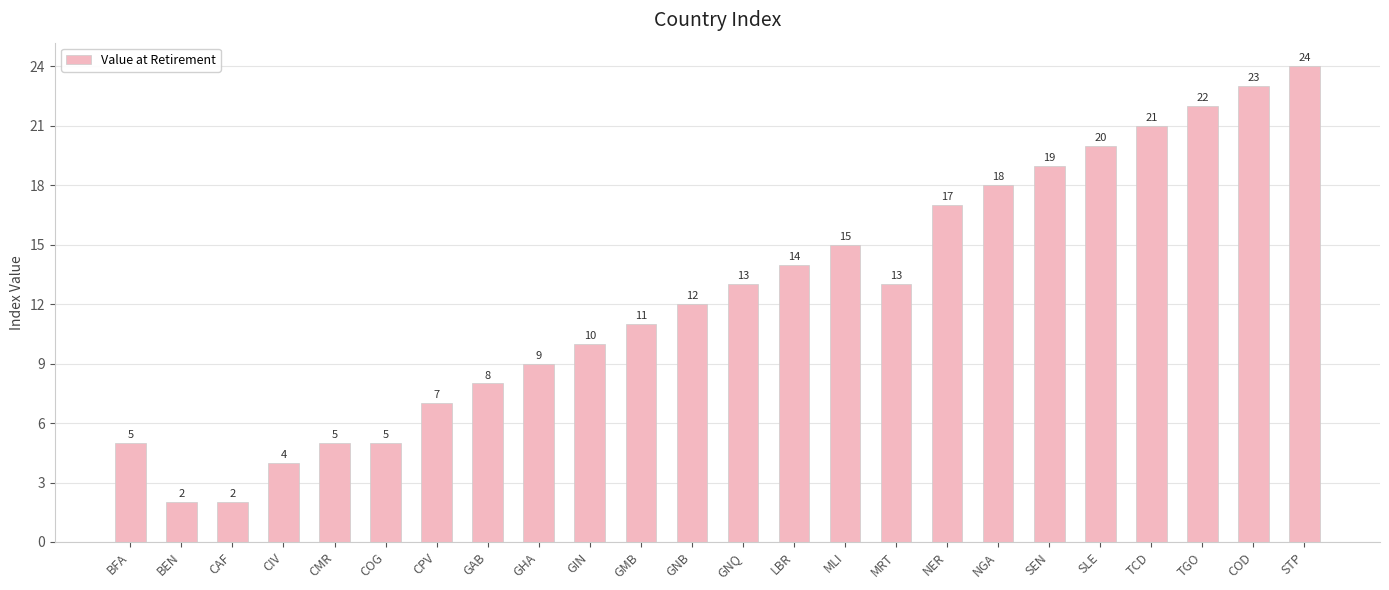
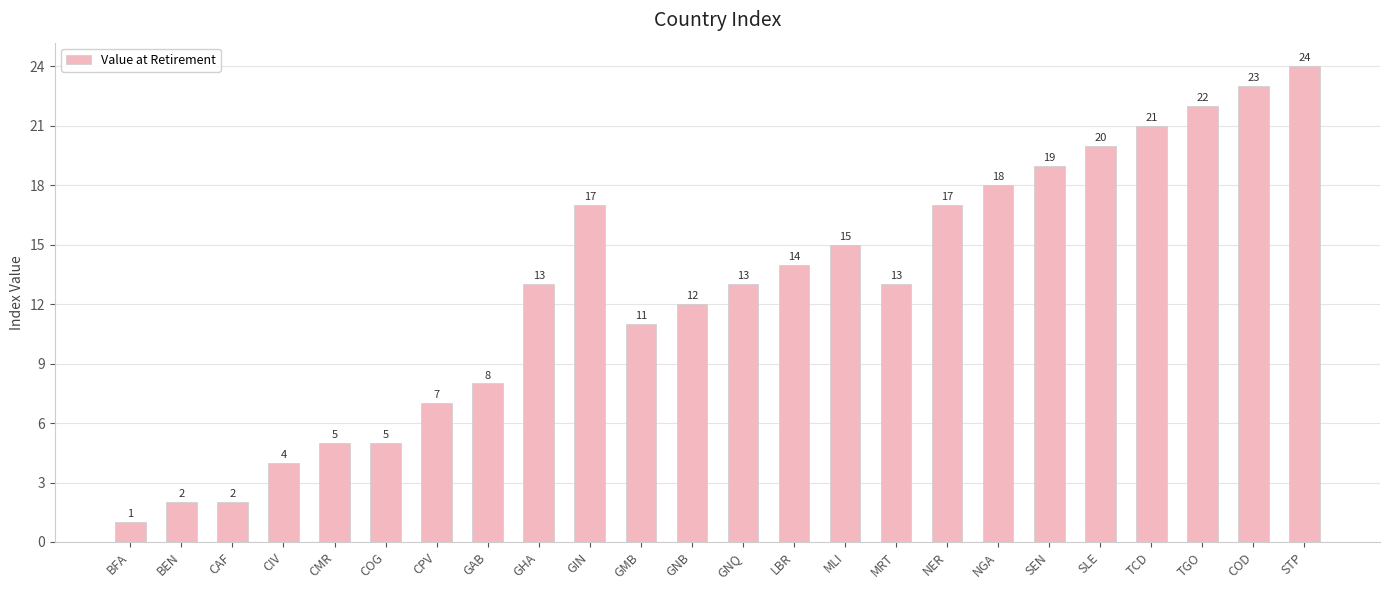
  {
-   "BFA": 5,
+   "BFA": 1,
    "BEN": 2,
    "CAF": 2,
    "CIV": 4,
    "CMR": 5,
    "COG": 5,
    "CPV": 7,
    "GAB": 8,
-   "GHA": 9,
-   "GIN": 10,
+   "GHA": 13,
+   "GIN": 17,
    "GMB": 11,
    "GNB": 12,
    "GNQ": 13,
    "LBR": 14,
    "MLI": 15,
    "MRT": 13,
    "NER": 17,
    "NGA": 18,
    "SEN": 19,
    "SLE": 20,
    "TCD": 21,
    "TGO": 22,
    "COD": 23,
    "STP": 24
  }
